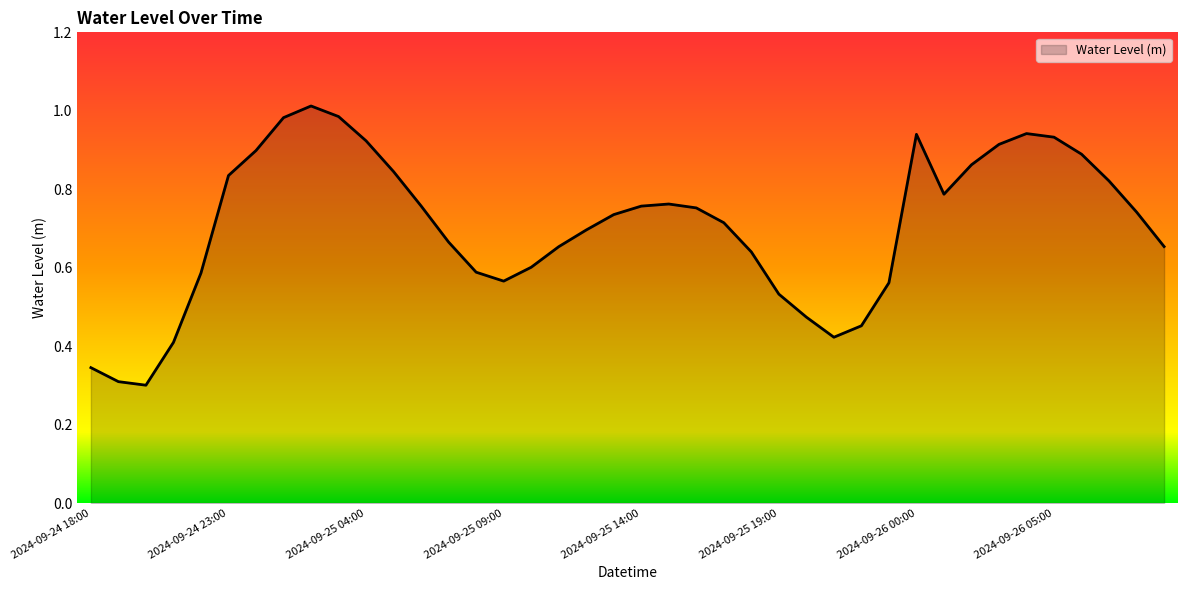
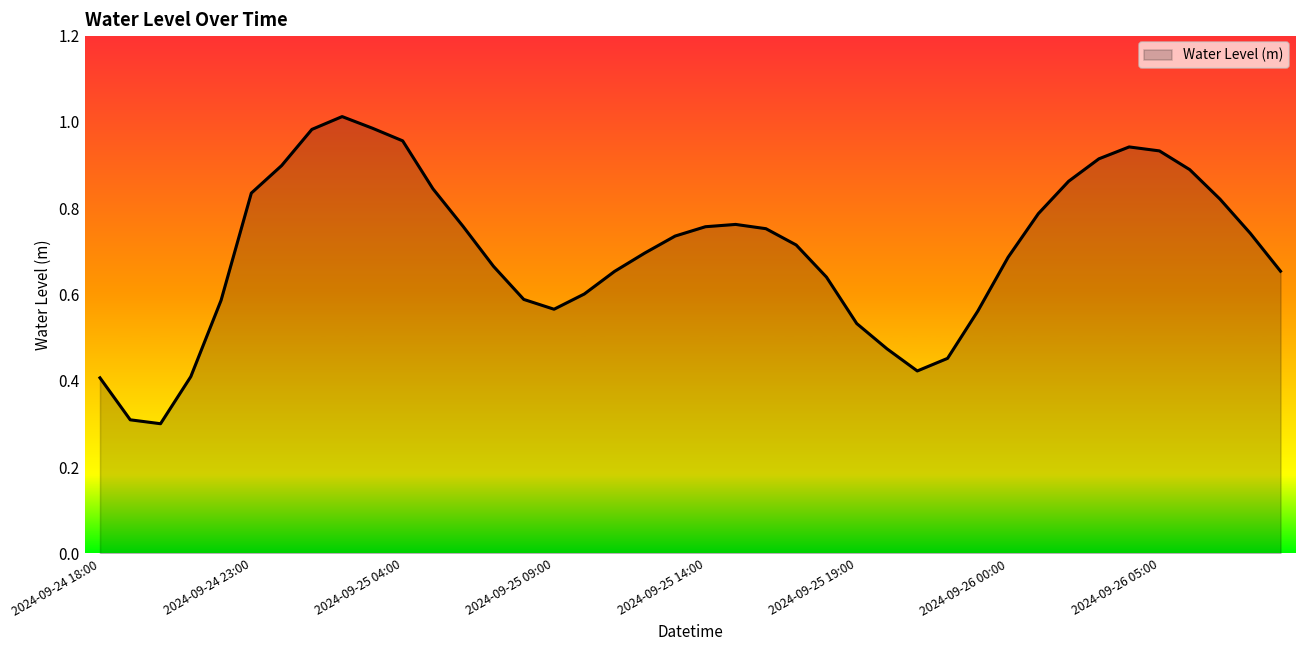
  {
-   "2024-09-24 18:00": 0.35,
+   "2024-09-24 18:00": 0.41,
    "2024-09-24 23:00": 0.83,
-   "2024-09-25 04:00": 0.92,
+   "2024-09-25 04:00": 0.96,
    "2024-09-25 09:00": 0.57,
    "2024-09-25 14:00": 0.76,
    "2024-09-25 19:00": 0.53,
-   "2024-09-26 00:00": 0.94,
+   "2024-09-26 00:00": 0.69,
    "2024-09-26 05:00": 0.93
  }
